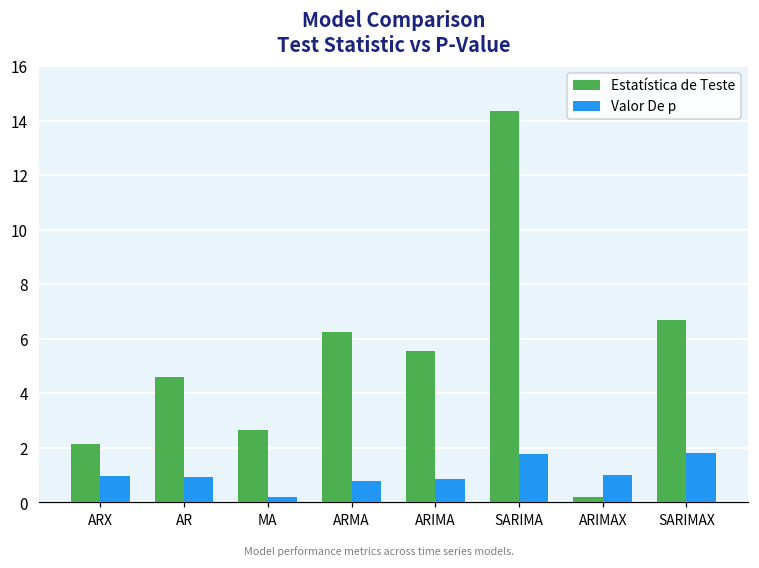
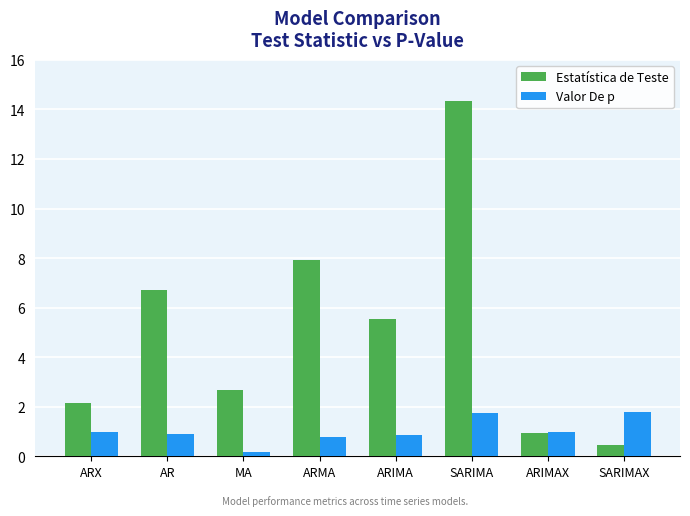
  {
    "Estatística de Teste": {
      "ARX": 2.2,
-     "AR": 4.6,
+     "AR": 6.7,
      "MA": 2.7,
-     "ARMA": 6.2,
+     "ARMA": 7.9,
      "ARIMA": 5.5,
      "SARIMA": 14.3,
-     "ARIMAX": 0.2,
-     "SARIMAX": 6.7
+     "ARIMAX": 0.9,
+     "SARIMAX": 0.5
    },
    "Valor De p": {
      "ARX": 1.0,
      "AR": 0.9,
      "MA": 0.2,
      "ARMA": 0.8,
      "ARIMA": 0.9,
      "SARIMA": 1.8,
      "ARIMAX": 1.0,
      "SARIMAX": 1.8
    }
  }
